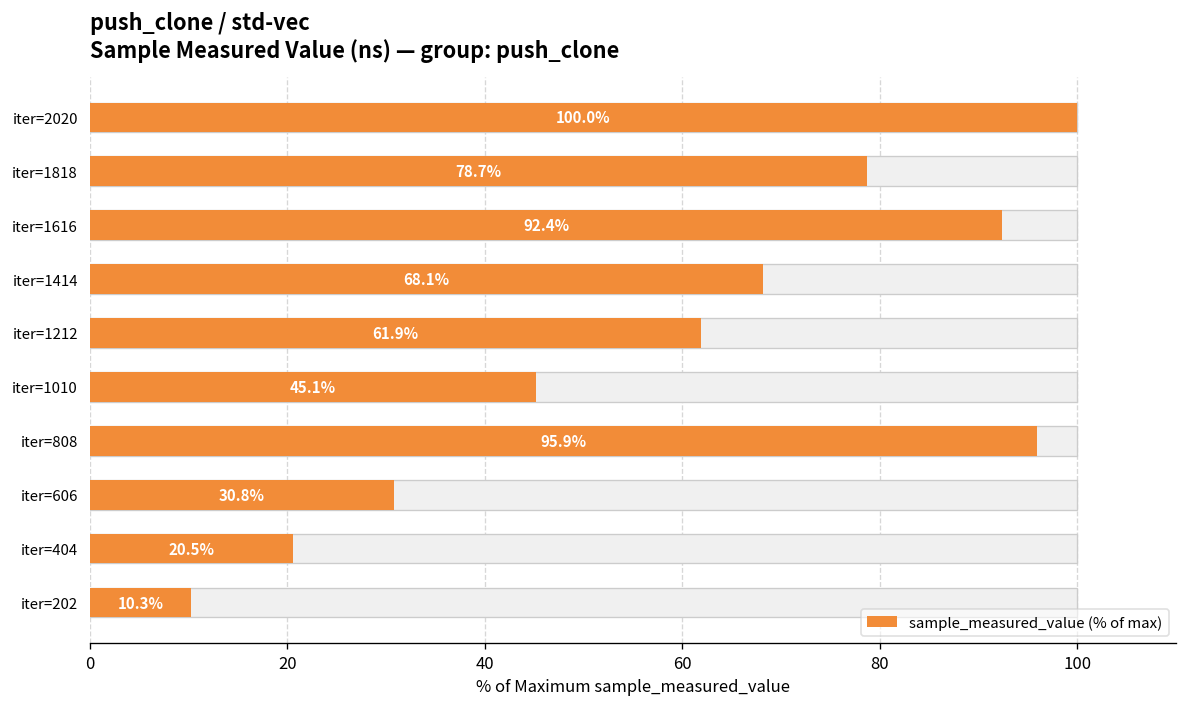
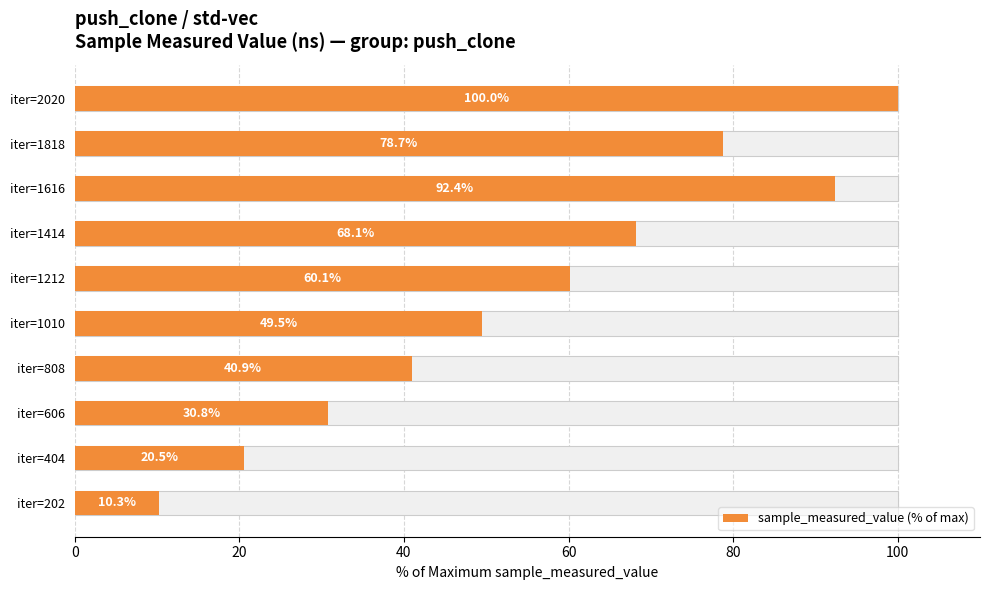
  {
    "sample_measured_value (% of max)": {
      "iter=2020": "100.0%",
-     "iter=1212": "61.9%",
-     "iter=1010": "45.1%",
-     "iter=808": "95.9%"
+     "iter=1212": "60.1%",
+     "iter=1010": "49.5%",
+     "iter=808": "40.9%"
    }
  }
